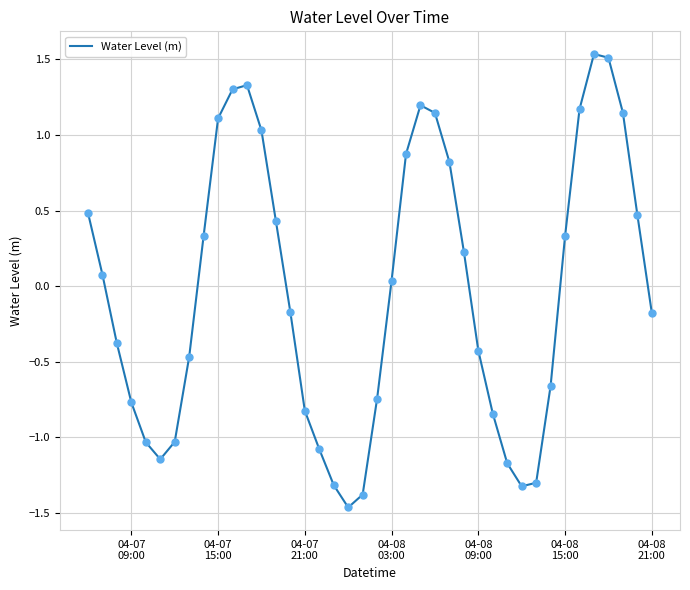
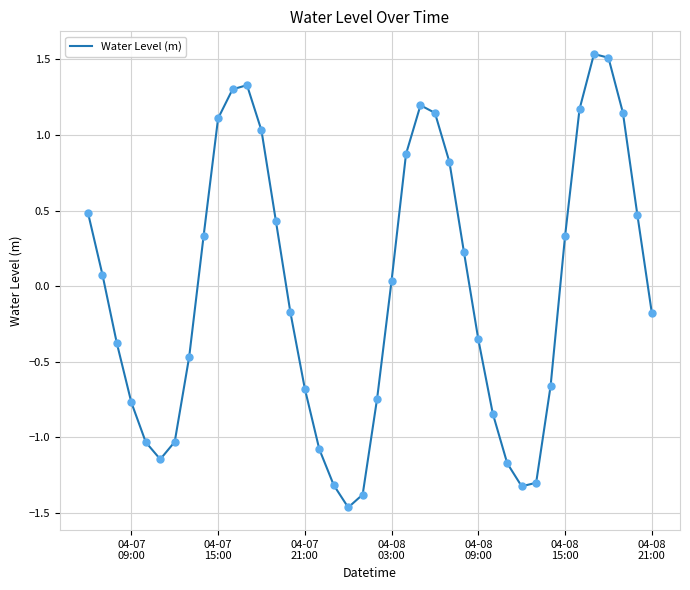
  {
    "04-07 09:00": -0.77,
    "04-07 15:00": 1.11,
-   "04-07 21:00": -0.82,
+   "04-07 21:00": -0.68,
    "04-08 03:00": 0.04,
-   "04-08 09:00": -0.43,
+   "04-08 09:00": -0.35,
    "04-08 15:00": 0.33,
    "04-08 21:00": -0.18
  }
